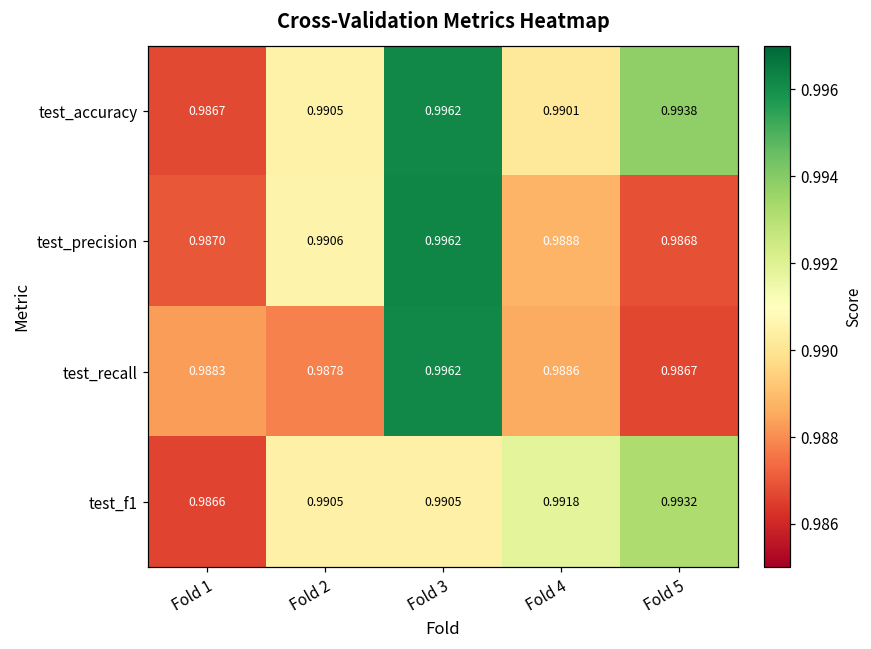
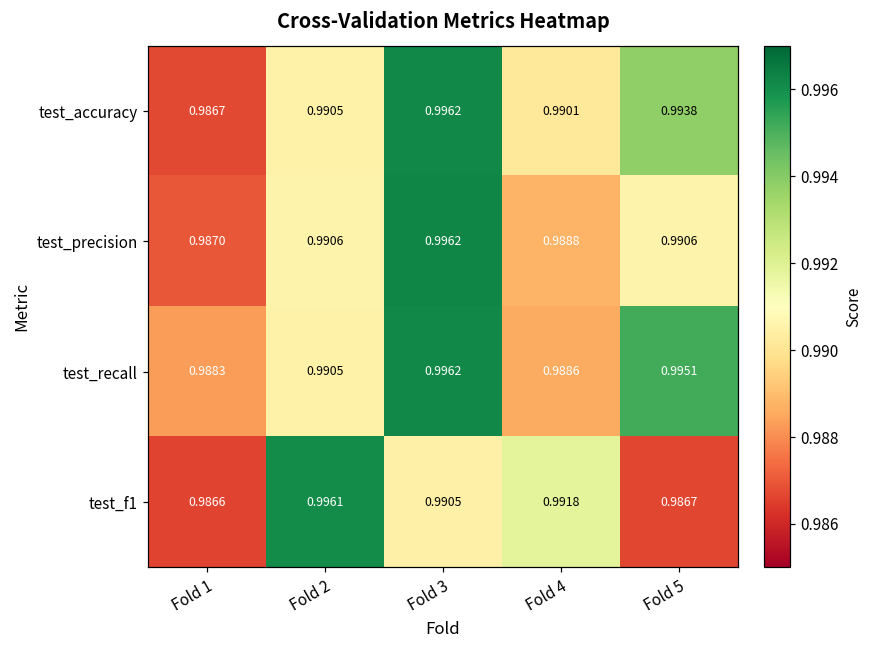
  {
    "test_accuracy": {
      "Fold 1": 0.9867,
      "Fold 2": 0.9905,
      "Fold 3": 0.9962,
      "Fold 4": 0.9901,
      "Fold 5": 0.9938
    },
    "test_precision": {
      "Fold 1": 0.9870,
      "Fold 2": 0.9906,
      "Fold 3": 0.9962,
      "Fold 4": 0.9888,
-     "Fold 5": 0.9868
+     "Fold 5": 0.9906
    },
    "test_recall": {
      "Fold 1": 0.9883,
-     "Fold 2": 0.9878,
+     "Fold 2": 0.9905,
      "Fold 3": 0.9962,
      "Fold 4": 0.9886,
-     "Fold 5": 0.9867
+     "Fold 5": 0.9951
    },
    "test_f1": {
      "Fold 1": 0.9866,
-     "Fold 2": 0.9905,
+     "Fold 2": 0.9961,
      "Fold 3": 0.9905,
      "Fold 4": 0.9918,
-     "Fold 5": 0.9932
+     "Fold 5": 0.9867
    }
  }
